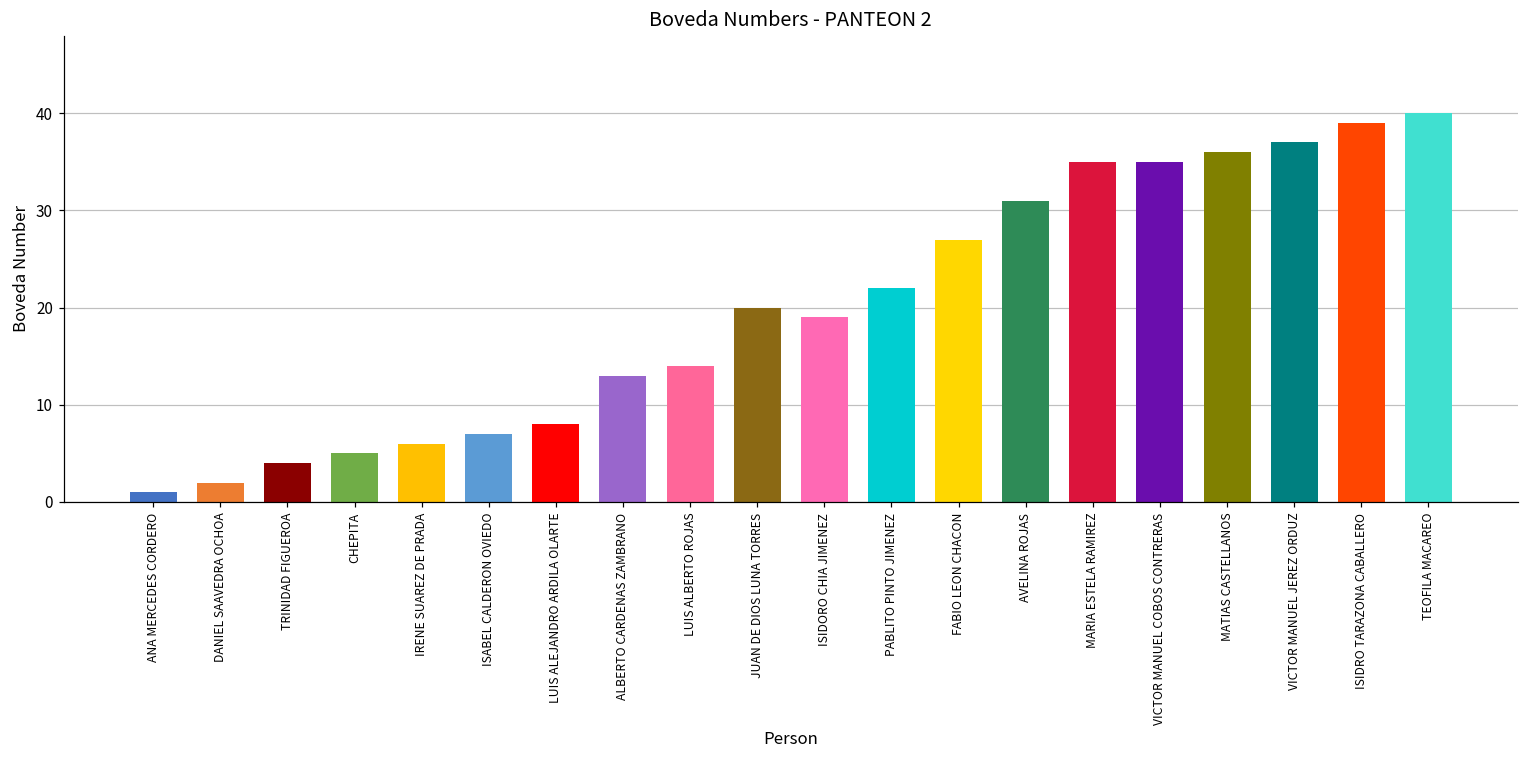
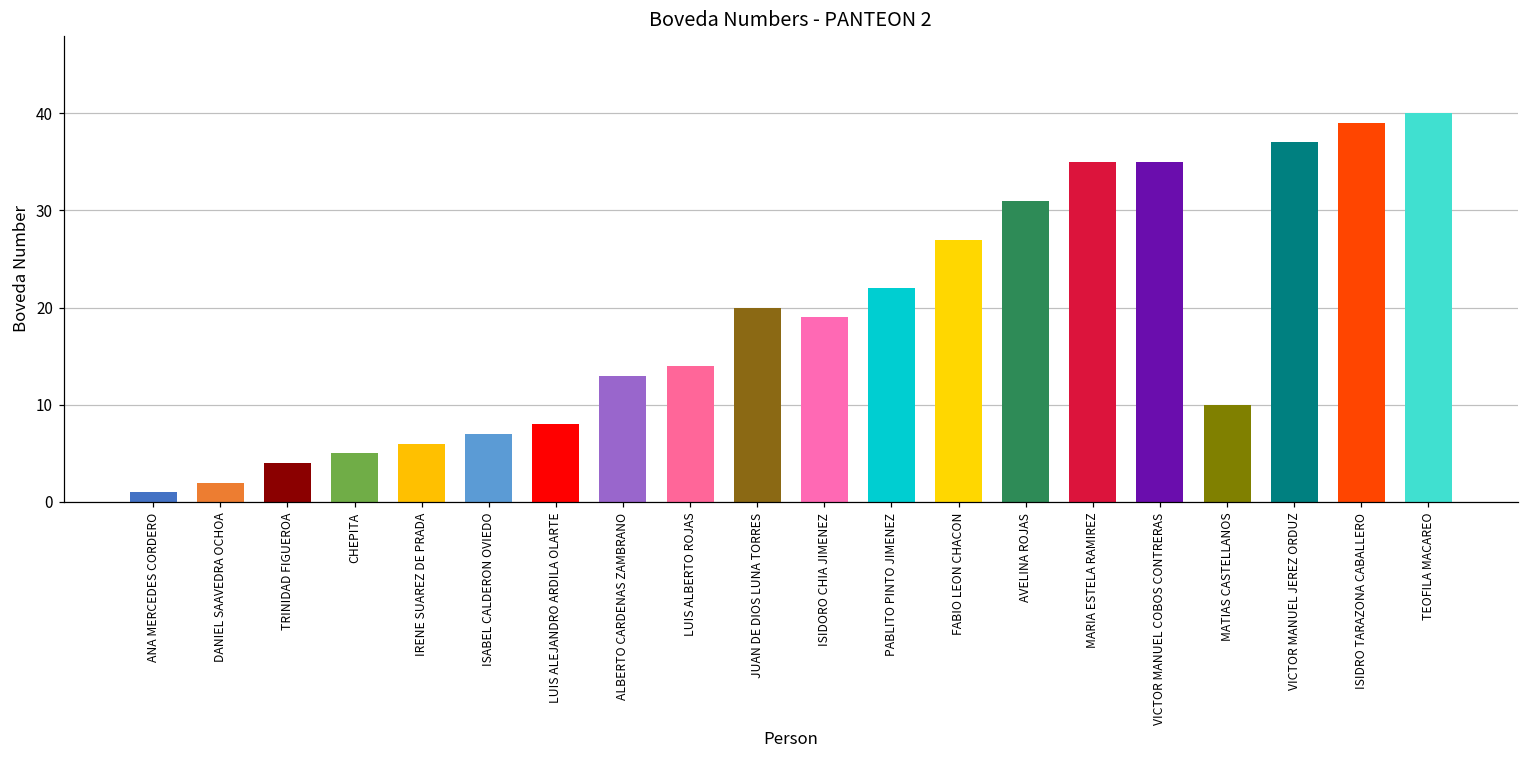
  {
    "ANA MERCEDES CORDERO": 1,
    "DANIEL SAAVEDRA OCHOA": 2,
    "TRINIDAD FIGUEROA": 4,
    "CHEPITA": 5,
    "IRENE SUAREZ DE PRADA": 6,
    "ISABEL CALDERON OVIEDO": 7,
    "LUIS ALEJANDRO ARDILA OLARTE": 8,
    "ALBERTO CARDENAS ZAMBRANO": 13,
    "LUIS ALBERTO ROJAS": 14,
    "JUAN DE DIOS LUNA TORRES": 20,
    "ISIDORO CHIA JIMENEZ": 19,
    "PABLITO PINTO JIMENEZ": 22,
    "FABIO LEON CHACON": 27,
    "AVELINA ROJAS": 31,
    "MARIA ESTELA RAMIREZ": 35,
    "VICTOR MANUEL COBOS CONTRERAS": 35,
-   "MATIAS CASTELLANOS": 36,
+   "MATIAS CASTELLANOS": 10,
    "VICTOR MANUEL JEREZ ORDUZ": 37,
    "ISIDRO TARAZONA CABALLERO": 39,
    "TEOFILA MACAREO": 40
  }
